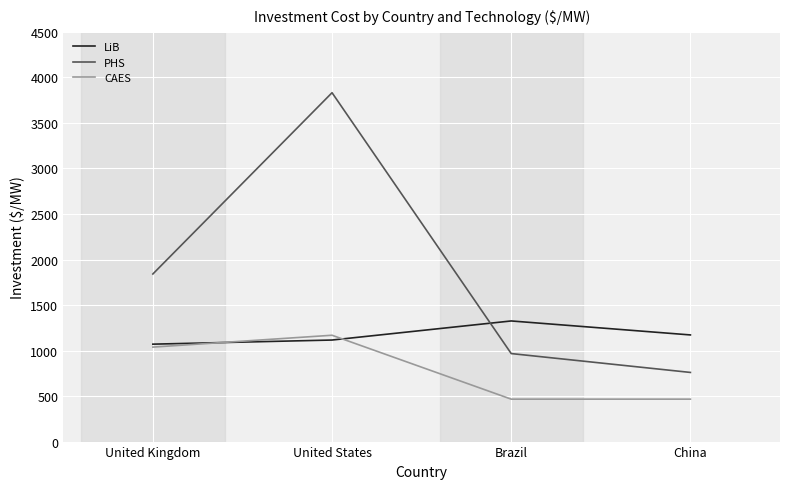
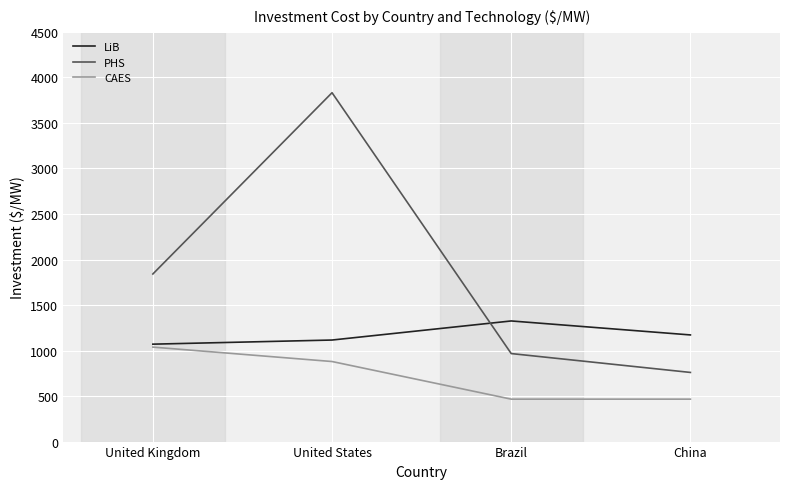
  {
    "LiB": {
      "United Kingdom": 1100,
      "United States": 1100,
      "Brazil": 1300,
      "China": 1200
    },
    "PHS": {
      "United Kingdom": 1800,
      "United States": 3800,
      "Brazil": 1000,
      "China": 800
    },
    "CAES": {
      "United Kingdom": 1000,
-     "United States": 1200,
+     "United States": 900,
      "Brazil": 500,
      "China": 500
    }
  }
